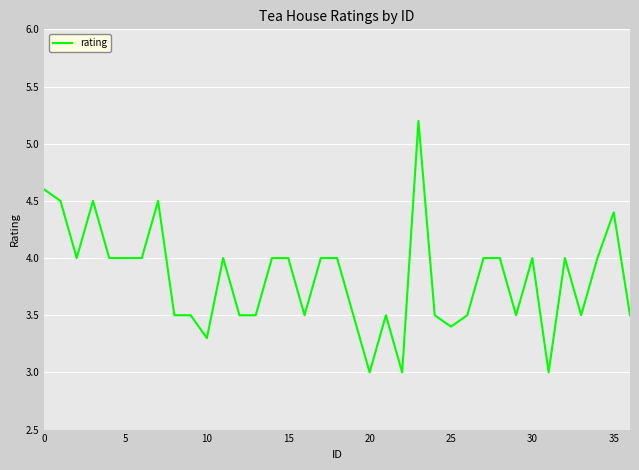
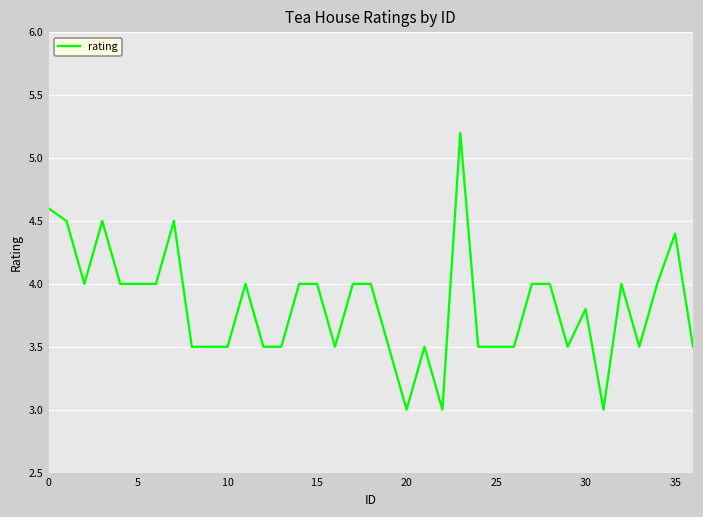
  {
    "0": 4.6,
    "5": 4.0,
-   "10": 3.3,
+   "10": 3.5,
    "15": 4.0,
    "20": 3.0,
-   "25": 3.4,
-   "30": 4.0,
+   "25": 3.5,
+   "30": 3.8,
    "35": 4.4
  }
